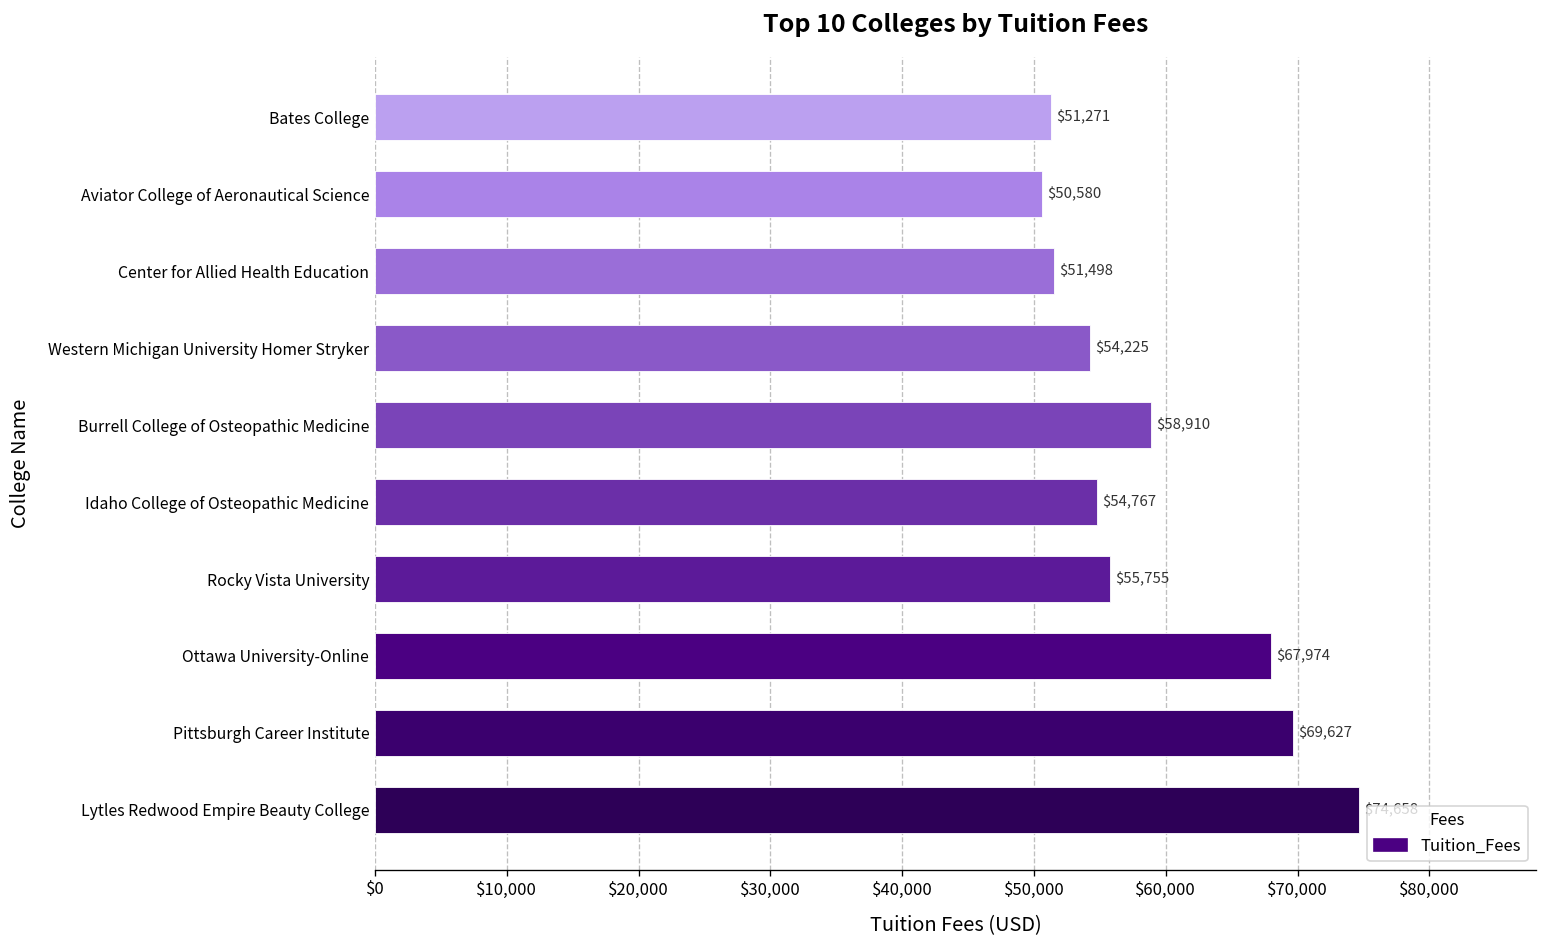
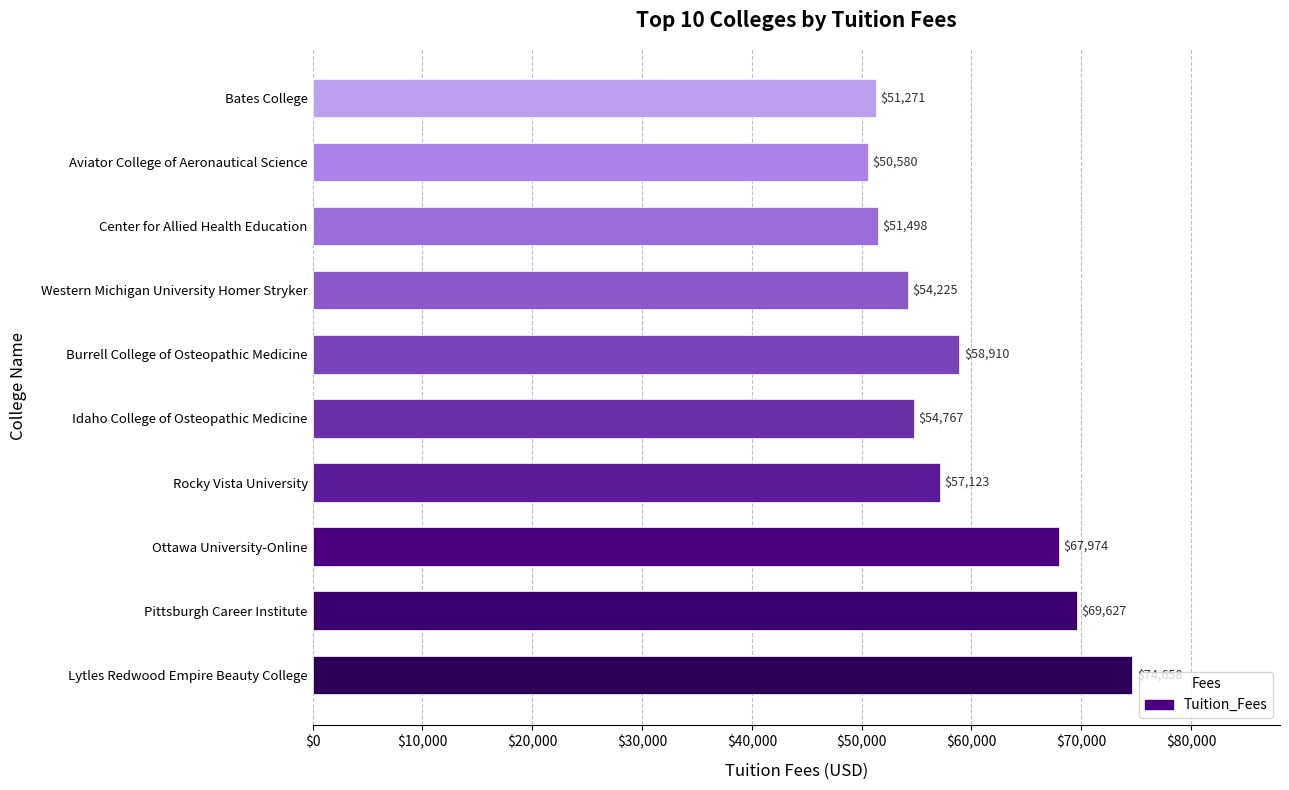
  {
    "Bates College": "$51,271",
    "Aviator College of Aeronautical Science": "$50,580",
    "Center for Allied Health Education": "$51,498",
    "Western Michigan University Homer Stryker": "$54,225",
    "Burrell College of Osteopathic Medicine": "$58,910",
    "Idaho College of Osteopathic Medicine": "$54,767",
-   "Rocky Vista University": "$55,755",
+   "Rocky Vista University": "$57,123",
    "Ottawa University-Online": "$67,974",
    "Pittsburgh Career Institute": "$69,627"
  }
